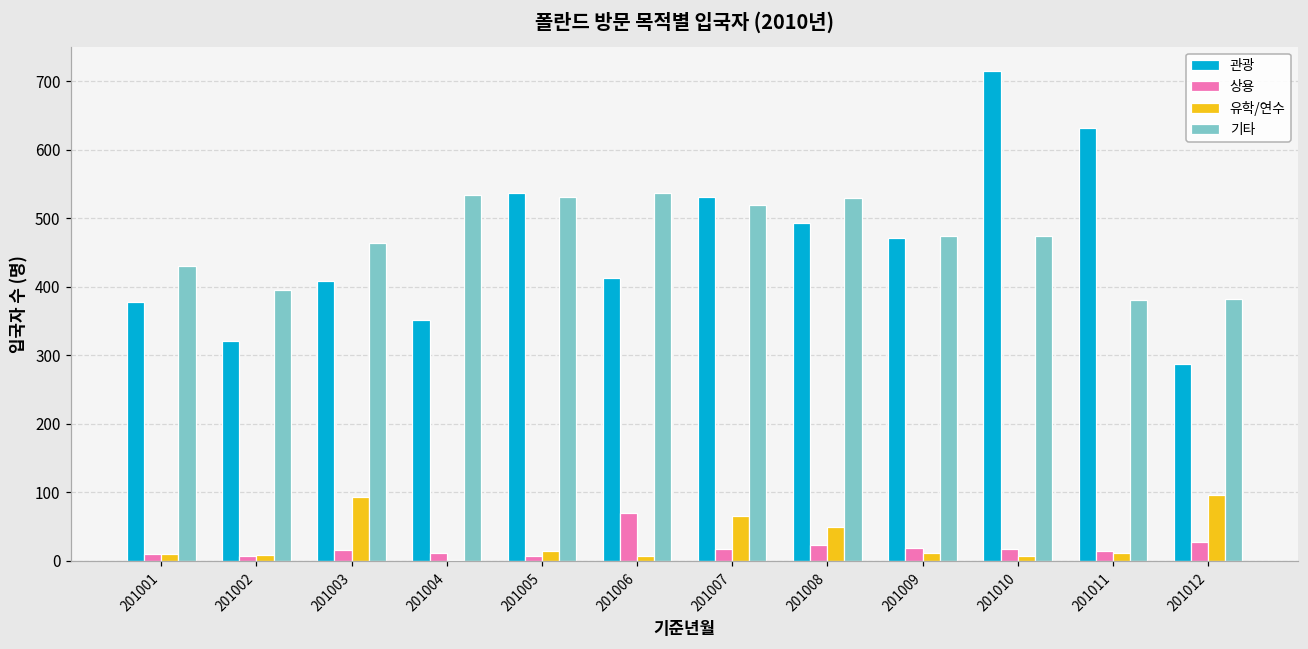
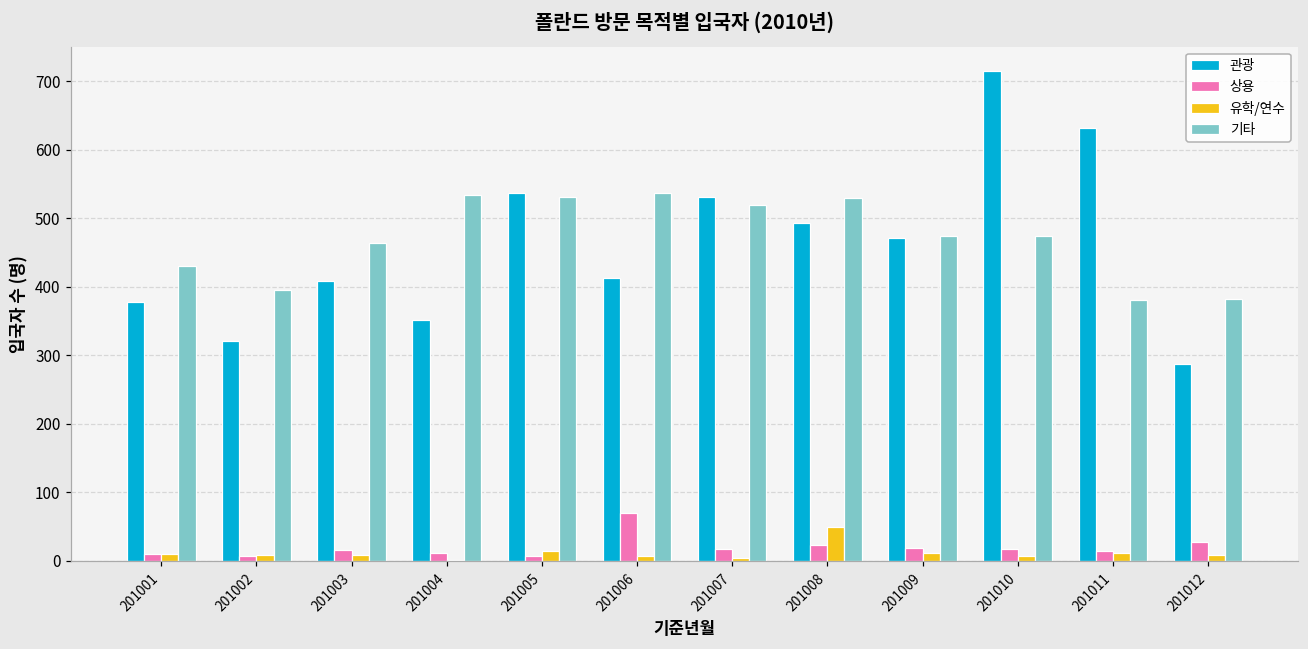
  {
    "관광": {
      "201001": 380,
      "201002": 320,
      "201003": 410,
      "201004": 350,
      "201005": 540,
      "201006": 410,
      "201007": 530,
      "201008": 490,
      "201009": 470,
      "201010": 720,
      "201011": 630,
      "201012": 290
    },
    "상용": {
      "201001": 10,
      "201002": 10,
      "201003": 20,
      "201004": 10,
      "201005": 10,
      "201006": 70,
      "201007": 20,
      "201008": 20,
      "201009": 20,
      "201010": 20,
      "201011": 20,
      "201012": 30
    },
    "유학/연수": {
      "201001": 10,
      "201002": 10,
-     "201003": 90,
+     "201003": 10,
      "201005": 10,
      "201006": 10,
-     "201007": 70,
+     "201007": 0,
      "201008": 50,
      "201009": 10,
      "201010": 10,
      "201011": 10,
-     "201012": 100
+     "201012": 10
    },
    "기타": {
      "201001": 430,
      "201002": 400,
      "201003": 460,
      "201004": 530,
      "201005": 530,
      "201006": 540,
      "201007": 520,
      "201008": 530,
      "201009": 470,
      "201010": 470,
      "201011": 380,
      "201012": 380
    }
  }
